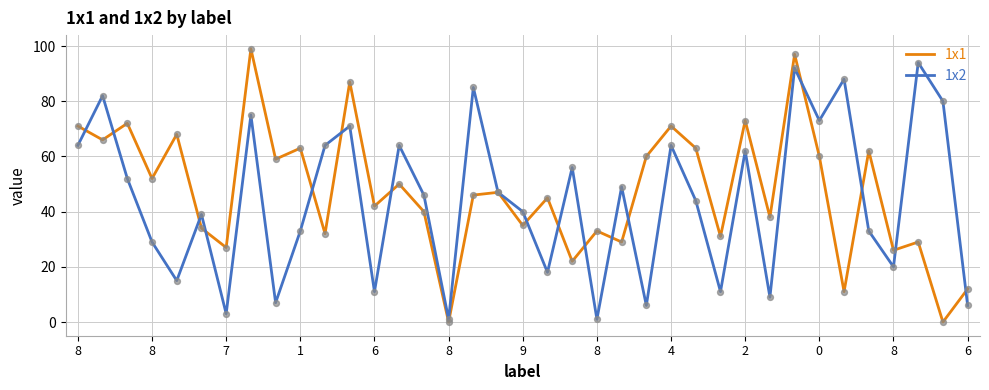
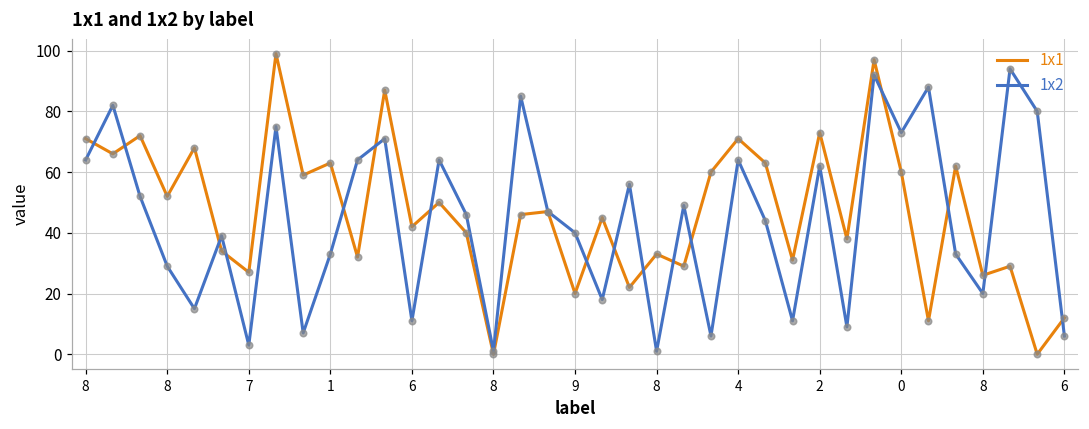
  {
    "1x1": {
-     "9": 35,
+     "9": 20,
      "0": 60
    },
    "1x2": {
      "9": 40,
      "0": 73
    }
  }
